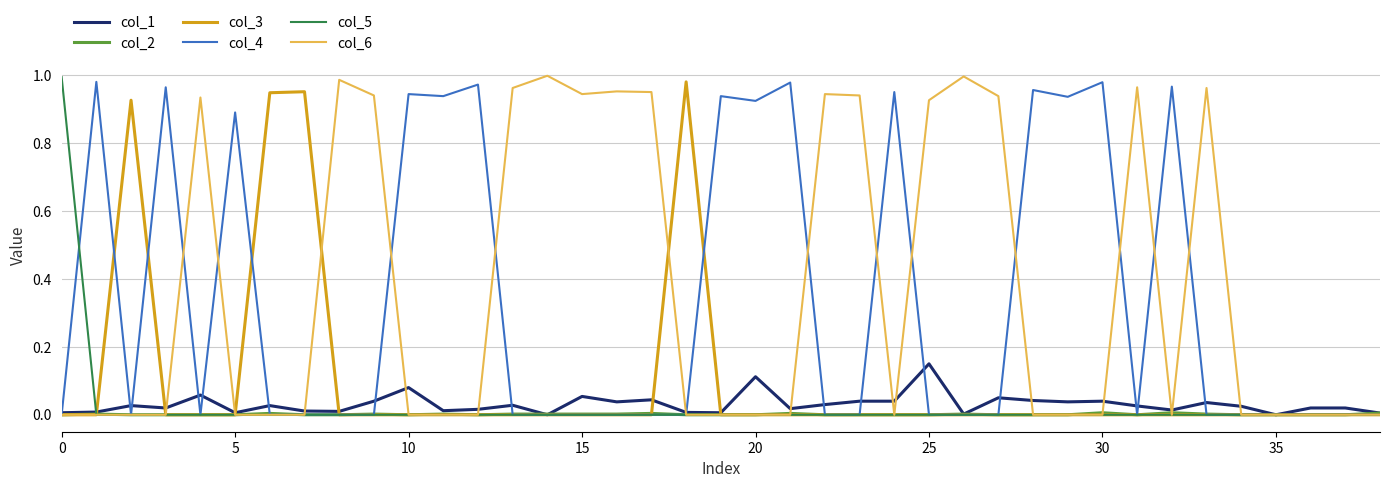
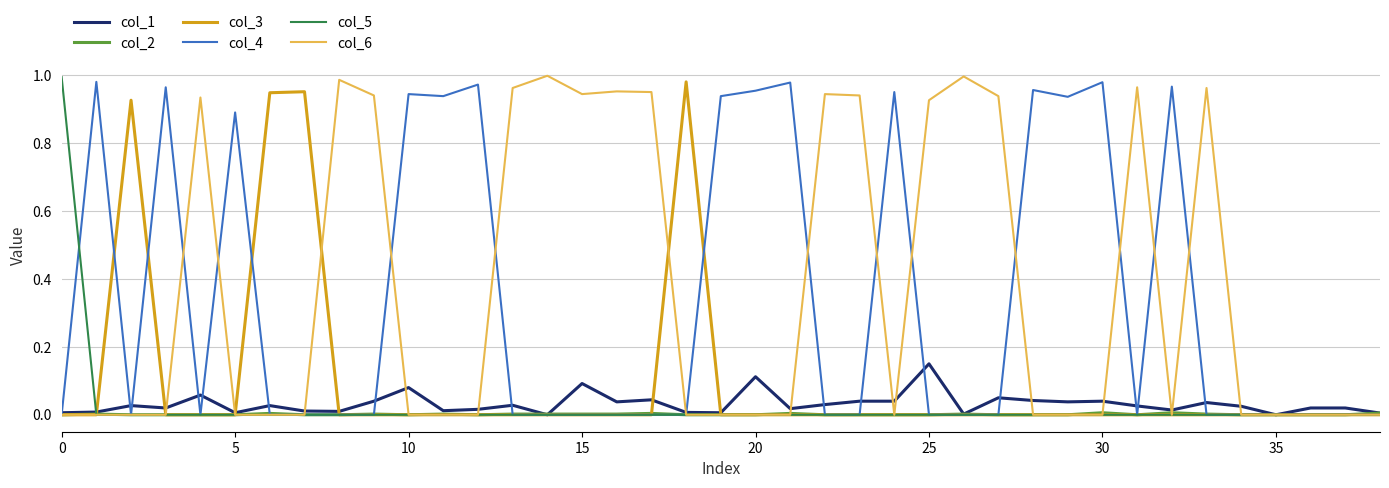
  {
    "col_1": {
      "10": 0.08,
-     "15": 0.05,
+     "15": 0.09,
      "20": 0.11,
      "25": 0.15,
      "30": 0.04
    },
    "col_4": {
      "5": 0.89,
      "10": 0.94,
-     "20": 0.92,
+     "20": 0.95,
      "30": 0.98
    },
    "col_6": {
      "15": 0.94,
      "25": 0.93
    }
  }
